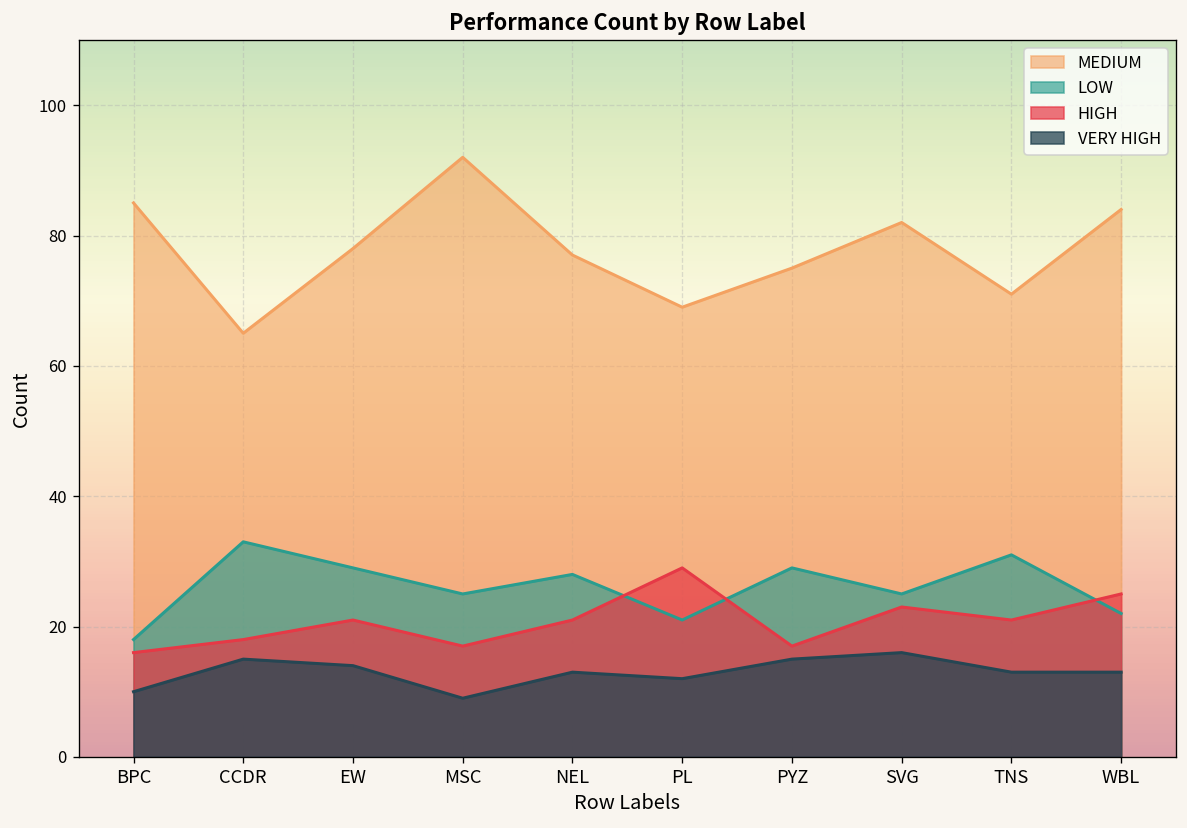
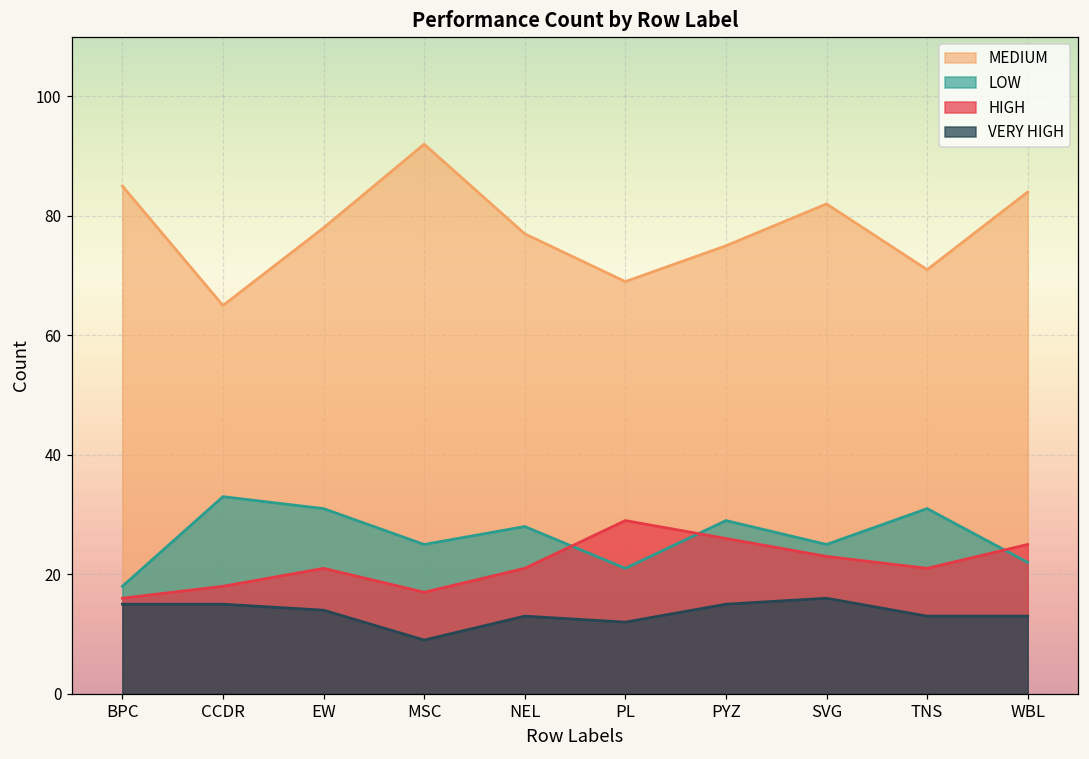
  {
    "MEDIUM": {
      "BPC": 85,
      "CCDR": 65,
      "EW": 78,
      "MSC": 92,
      "NEL": 77,
      "PL": 69,
      "PYZ": 75,
      "SVG": 82,
      "TNS": 71,
      "WBL": 84
    },
    "LOW": {
      "BPC": 18,
      "CCDR": 33,
-     "EW": 29,
+     "EW": 31,
      "MSC": 25,
      "NEL": 28,
      "PL": 21,
      "PYZ": 29,
      "SVG": 25,
      "TNS": 31,
      "WBL": 22
    },
    "HIGH": {
      "BPC": 16,
      "CCDR": 18,
      "EW": 21,
      "MSC": 17,
      "NEL": 21,
      "PL": 29,
-     "PYZ": 17,
+     "PYZ": 26,
      "SVG": 23,
      "TNS": 21,
      "WBL": 25
    },
    "VERY HIGH": {
-     "BPC": 10,
+     "BPC": 15,
      "CCDR": 15,
      "EW": 14,
      "MSC": 9,
      "NEL": 13,
      "PL": 12,
      "PYZ": 15,
      "SVG": 16,
      "TNS": 13,
      "WBL": 13
    }
  }
